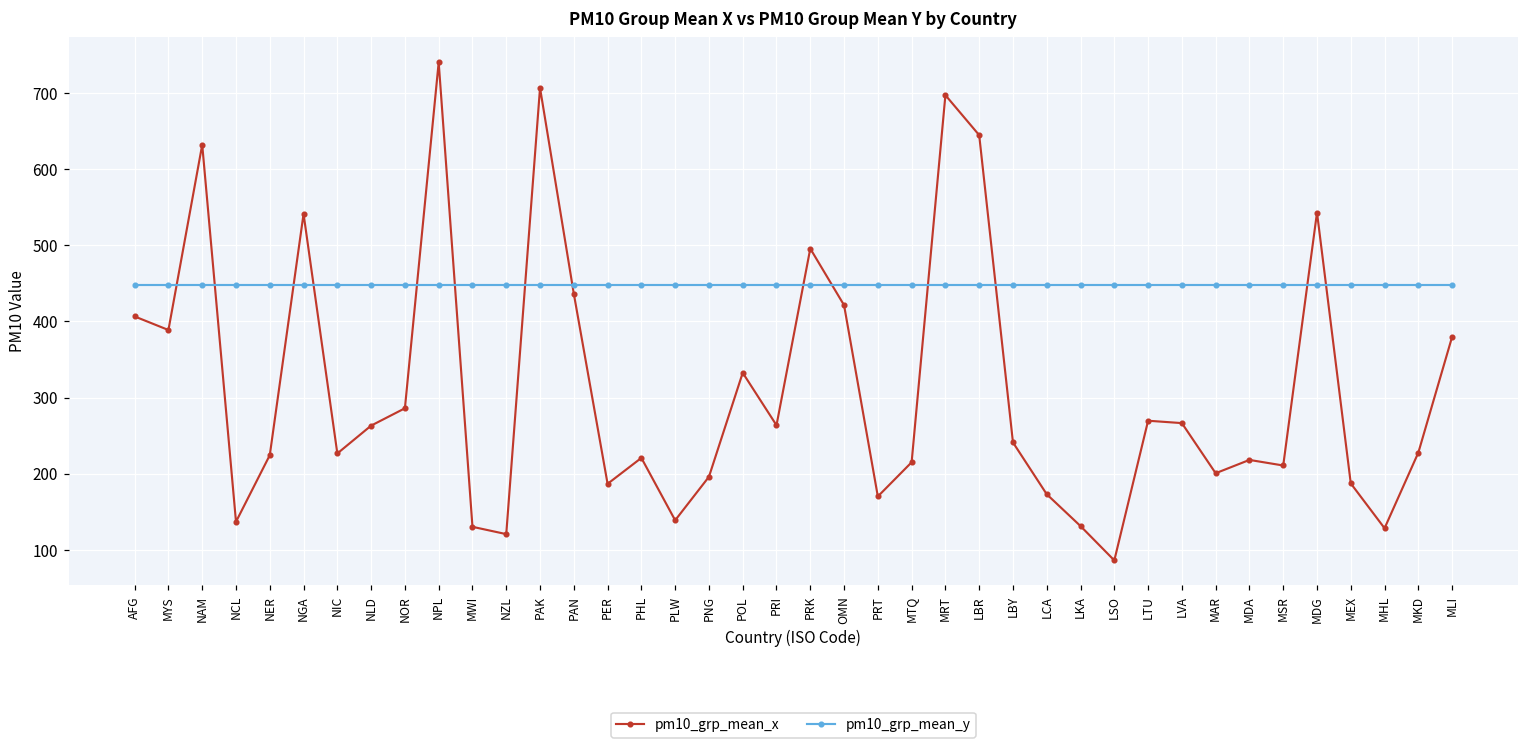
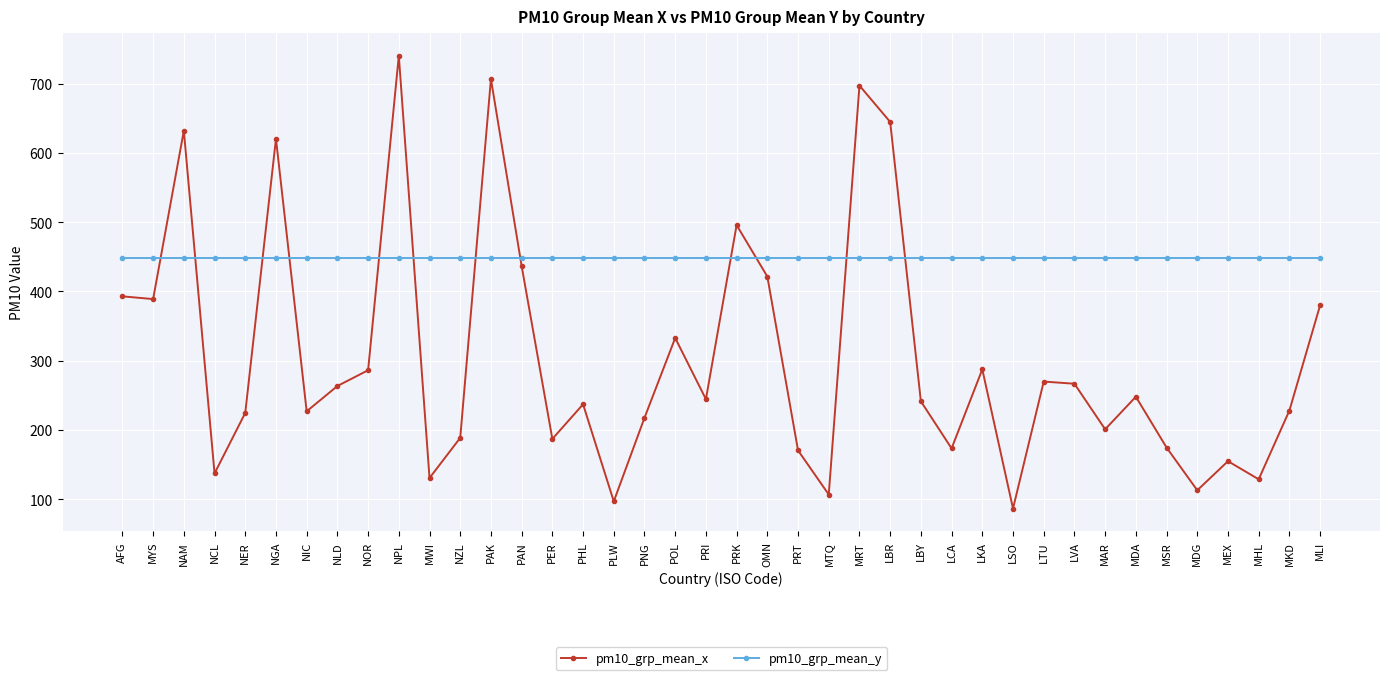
  {
    "pm10_grp_mean_x": {
-     "AFG": 410,
+     "AFG": 390,
      "MYS": 390,
      "NAM": 630,
      "NCL": 140,
      "NER": 220,
-     "NGA": 540,
+     "NGA": 620,
      "NIC": 230,
      "NLD": 260,
      "NOR": 290,
      "NPL": 740,
      "MWI": 130,
-     "NZL": 120,
+     "NZL": 190,
      "PAK": 710,
      "PAN": 440,
      "PER": 190,
-     "PHL": 220,
-     "PLW": 140,
-     "PNG": 200,
+     "PHL": 240,
+     "PLW": 100,
+     "PNG": 220,
      "POL": 330,
-     "PRI": 260,
+     "PRI": 240,
      "PRK": 500,
      "OMN": 420,
      "PRT": 170,
-     "MTQ": 220,
+     "MTQ": 110,
      "MRT": 700,
      "LBR": 640,
      "LBY": 240,
      "LCA": 170,
-     "LKA": 130,
+     "LKA": 290,
      "LSO": 90,
      "LTU": 270,
      "LVA": 270,
      "MAR": 200,
-     "MDA": 220,
-     "MSR": 210,
-     "MDG": 540,
-     "MEX": 190,
+     "MDA": 250,
+     "MSR": 170,
+     "MDG": 110,
+     "MEX": 150,
      "MHL": 130,
      "MKD": 230,
      "MLI": 380
    },
    "pm10_grp_mean_y": {
      "AFG": 450,
      "MYS": 450,
      "NAM": 450,
      "NCL": 450,
      "NER": 450,
      "NGA": 450,
      "NIC": 450,
      "NLD": 450,
      "NOR": 450,
      "NPL": 450,
      "MWI": 450,
      "NZL": 450,
      "PAK": 450,
      "PAN": 450,
      "PER": 450,
      "PHL": 450,
      "PLW": 450,
      "PNG": 450,
      "POL": 450,
      "PRI": 450,
      "PRK": 450,
      "OMN": 450,
      "PRT": 450,
      "MTQ": 450,
      "MRT": 450,
      "LBR": 450,
      "LBY": 450,
      "LCA": 450,
      "LKA": 450,
      "LSO": 450,
      "LTU": 450,
      "LVA": 450,
      "MAR": 450,
      "MDA": 450,
      "MSR": 450,
      "MDG": 450,
      "MEX": 450,
      "MHL": 450,
      "MKD": 450,
      "MLI": 450
    }
  }
